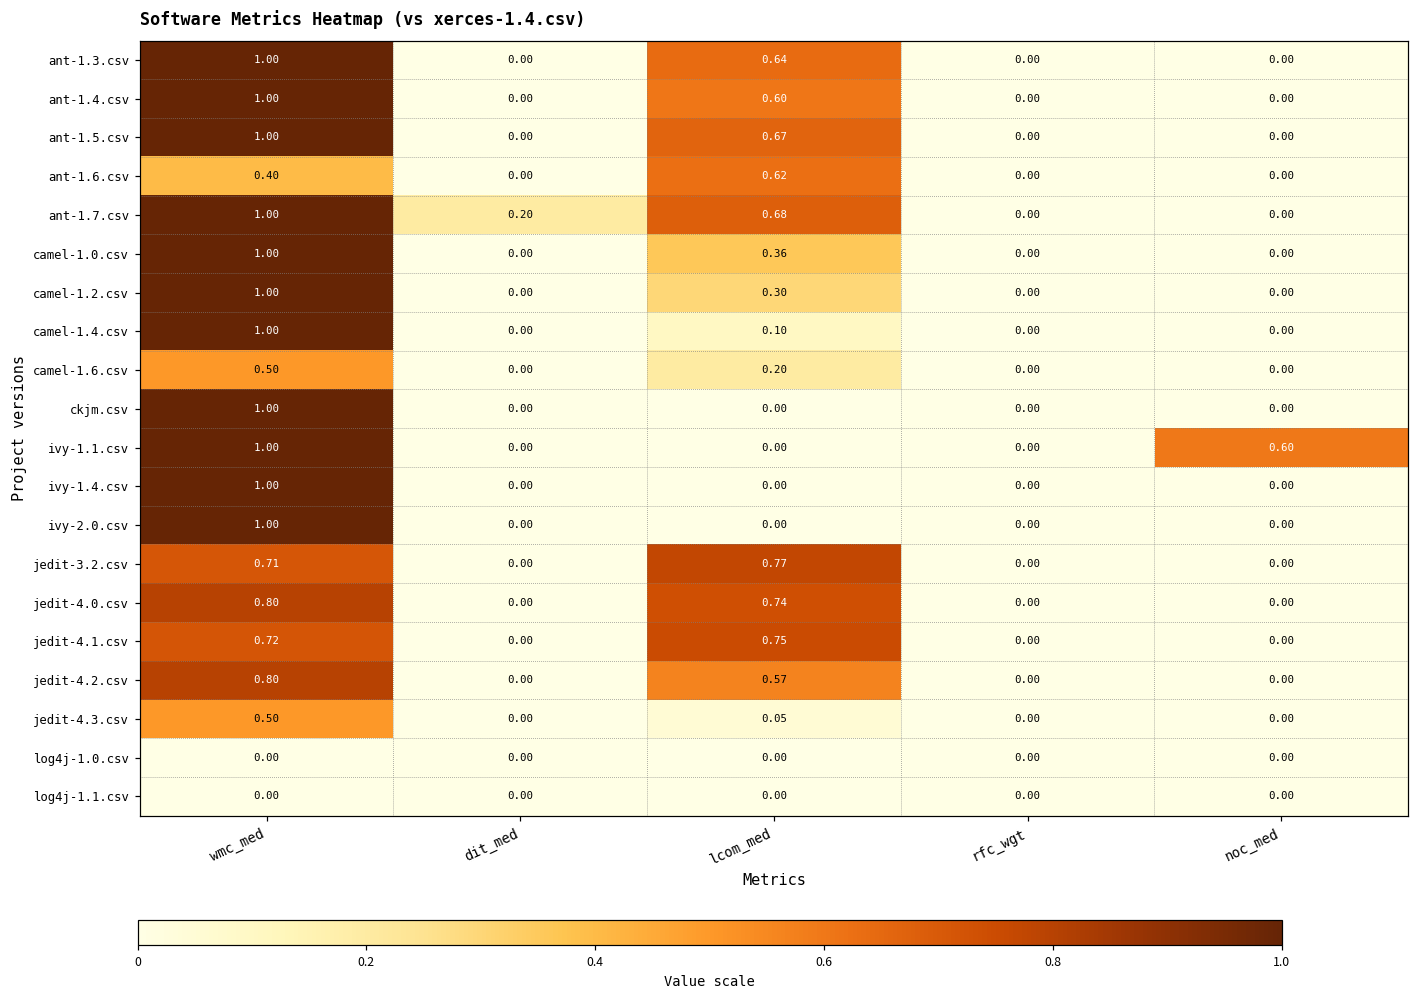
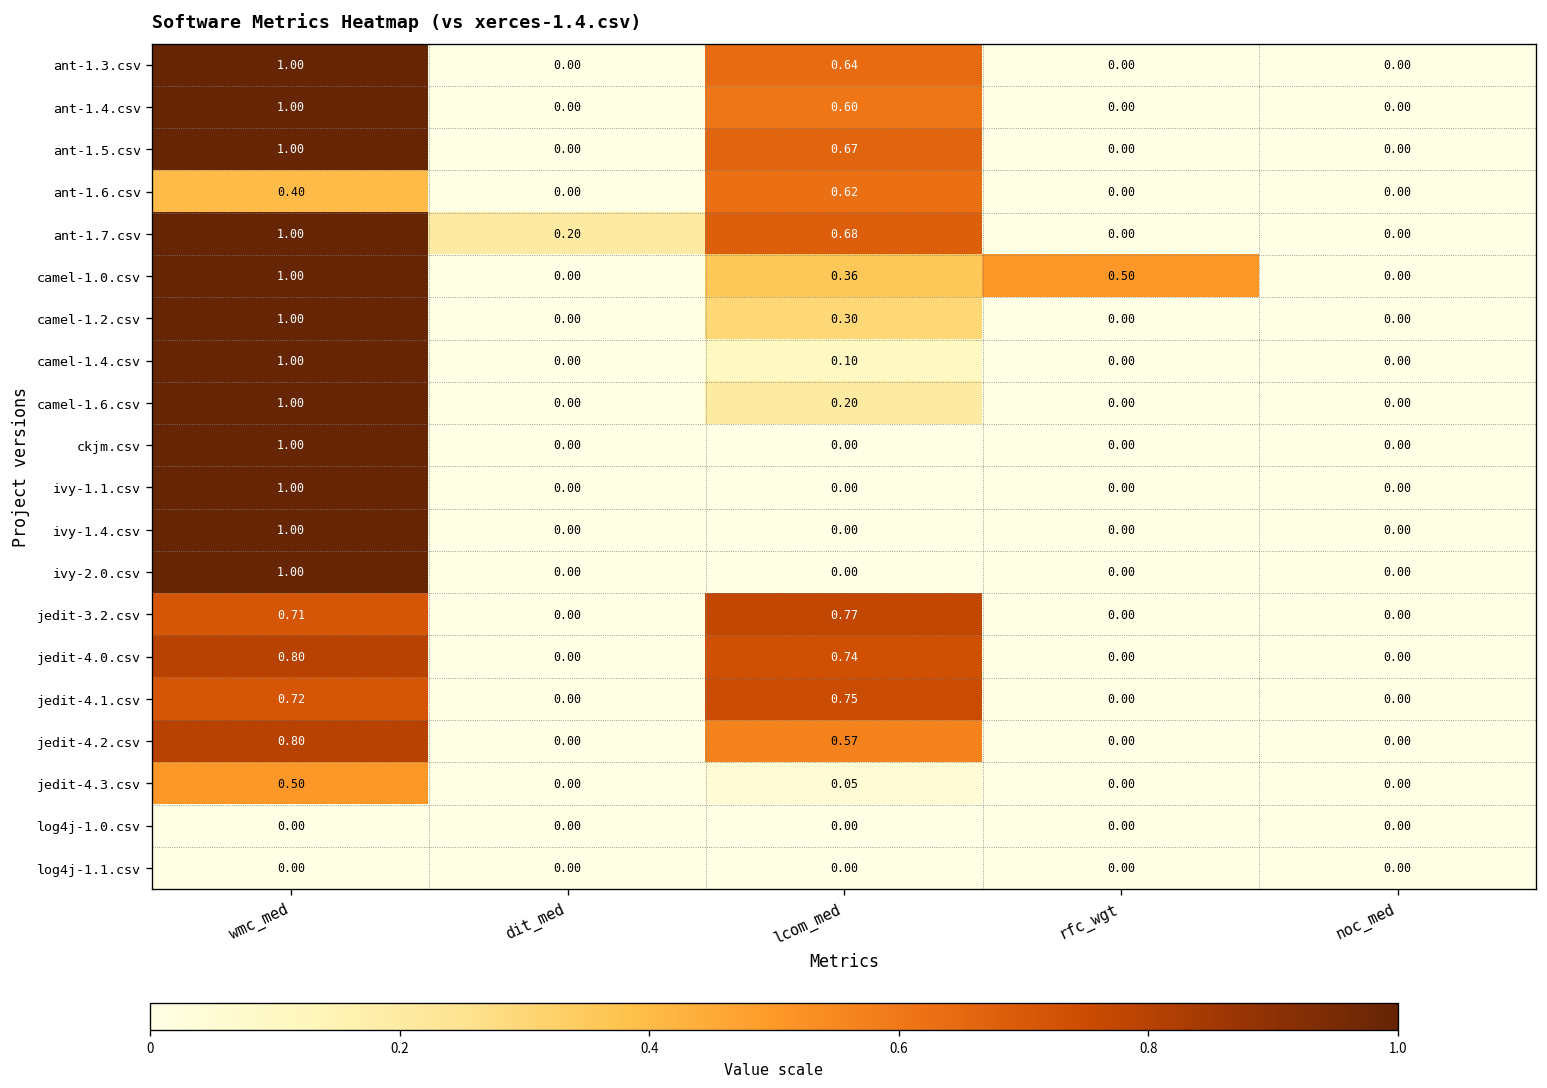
  {
    "ant-1.3.csv": {
      "wmc_med": 1.00,
      "dit_med": 0.00,
      "lcom_med": 0.64,
      "rfc_wgt": 0.00,
      "noc_med": 0.00
    },
    "ant-1.4.csv": {
      "wmc_med": 1.00,
      "dit_med": 0.00,
      "lcom_med": 0.60,
      "rfc_wgt": 0.00,
      "noc_med": 0.00
    },
    "ant-1.5.csv": {
      "wmc_med": 1.00,
      "dit_med": 0.00,
      "lcom_med": 0.67,
      "rfc_wgt": 0.00,
      "noc_med": 0.00
    },
    "ant-1.6.csv": {
      "wmc_med": 0.40,
      "dit_med": 0.00,
      "lcom_med": 0.62,
      "rfc_wgt": 0.00,
      "noc_med": 0.00
    },
    "ant-1.7.csv": {
      "wmc_med": 1.00,
      "dit_med": 0.20,
      "lcom_med": 0.68,
      "rfc_wgt": 0.00,
      "noc_med": 0.00
    },
    "camel-1.0.csv": {
      "wmc_med": 1.00,
      "dit_med": 0.00,
      "lcom_med": 0.36,
-     "rfc_wgt": 0.00,
+     "rfc_wgt": 0.50,
      "noc_med": 0.00
    },
    "camel-1.2.csv": {
      "wmc_med": 1.00,
      "dit_med": 0.00,
      "lcom_med": 0.30,
      "rfc_wgt": 0.00,
      "noc_med": 0.00
    },
    "camel-1.4.csv": {
      "wmc_med": 1.00,
      "dit_med": 0.00,
      "lcom_med": 0.10,
      "rfc_wgt": 0.00,
      "noc_med": 0.00
    },
    "camel-1.6.csv": {
-     "wmc_med": 0.50,
+     "wmc_med": 1.00,
      "dit_med": 0.00,
      "lcom_med": 0.20,
      "rfc_wgt": 0.00,
      "noc_med": 0.00
    },
    "ckjm.csv": {
      "wmc_med": 1.00,
      "dit_med": 0.00,
      "lcom_med": 0.00,
      "rfc_wgt": 0.00,
      "noc_med": 0.00
    },
    "ivy-1.1.csv": {
      "wmc_med": 1.00,
      "dit_med": 0.00,
      "lcom_med": 0.00,
      "rfc_wgt": 0.00,
-     "noc_med": 0.60
+     "noc_med": 0.00
    },
    "ivy-1.4.csv": {
      "wmc_med": 1.00,
      "dit_med": 0.00,
      "lcom_med": 0.00,
      "rfc_wgt": 0.00,
      "noc_med": 0.00
    },
    "ivy-2.0.csv": {
      "wmc_med": 1.00,
      "dit_med": 0.00,
      "lcom_med": 0.00,
      "rfc_wgt": 0.00,
      "noc_med": 0.00
    },
    "jedit-3.2.csv": {
      "wmc_med": 0.71,
      "dit_med": 0.00,
      "lcom_med": 0.77,
      "rfc_wgt": 0.00,
      "noc_med": 0.00
    },
    "jedit-4.0.csv": {
      "wmc_med": 0.80,
      "dit_med": 0.00,
      "lcom_med": 0.74,
      "rfc_wgt": 0.00,
      "noc_med": 0.00
    },
    "jedit-4.1.csv": {
      "wmc_med": 0.72,
      "dit_med": 0.00,
      "lcom_med": 0.75,
      "rfc_wgt": 0.00,
      "noc_med": 0.00
    },
    "jedit-4.2.csv": {
      "wmc_med": 0.80,
      "dit_med": 0.00,
      "lcom_med": 0.57,
      "rfc_wgt": 0.00,
      "noc_med": 0.00
    },
    "jedit-4.3.csv": {
      "wmc_med": 0.50,
      "dit_med": 0.00,
      "lcom_med": 0.05,
      "rfc_wgt": 0.00,
      "noc_med": 0.00
    },
    "log4j-1.0.csv": {
      "wmc_med": 0.00,
      "dit_med": 0.00,
      "lcom_med": 0.00,
      "rfc_wgt": 0.00,
      "noc_med": 0.00
    },
    "log4j-1.1.csv": {
      "wmc_med": 0.00,
      "dit_med": 0.00,
      "lcom_med": 0.00,
      "rfc_wgt": 0.00,
      "noc_med": 0.00
    }
  }
